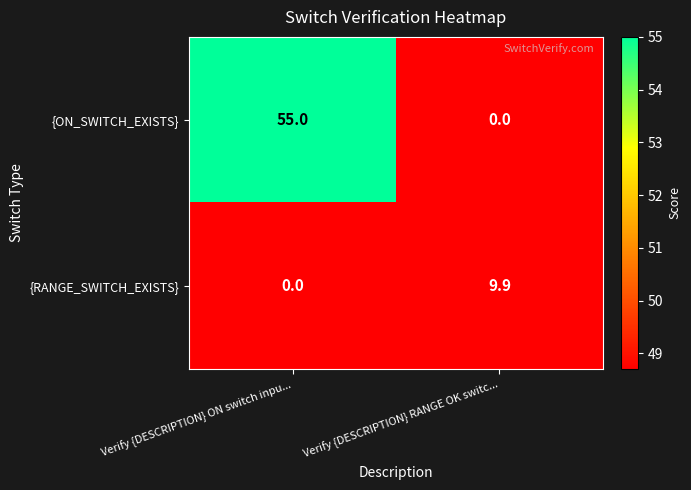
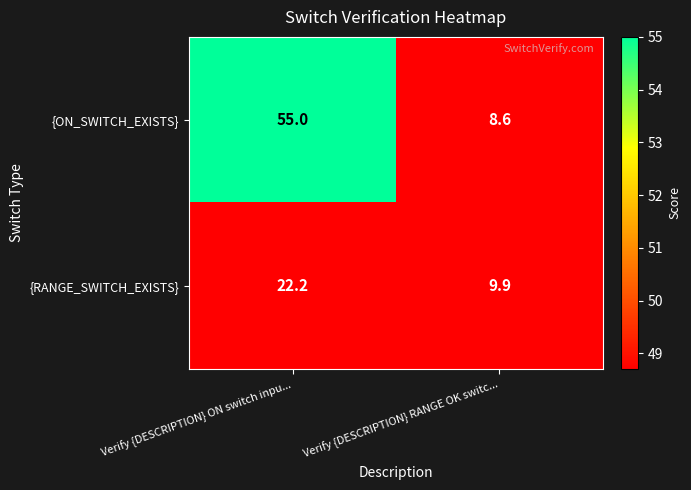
  {
    "{ON_SWITCH_EXISTS}": {
      "Verify {DESCRIPTION} ON switch inpu...": 55.0,
-     "Verify {DESCRIPTION} RANGE OK switc...": 0.0
+     "Verify {DESCRIPTION} RANGE OK switc...": 8.6
    },
    "{RANGE_SWITCH_EXISTS}": {
-     "Verify {DESCRIPTION} ON switch inpu...": 0.0,
+     "Verify {DESCRIPTION} ON switch inpu...": 22.2,
      "Verify {DESCRIPTION} RANGE OK switc...": 9.9
    }
  }
